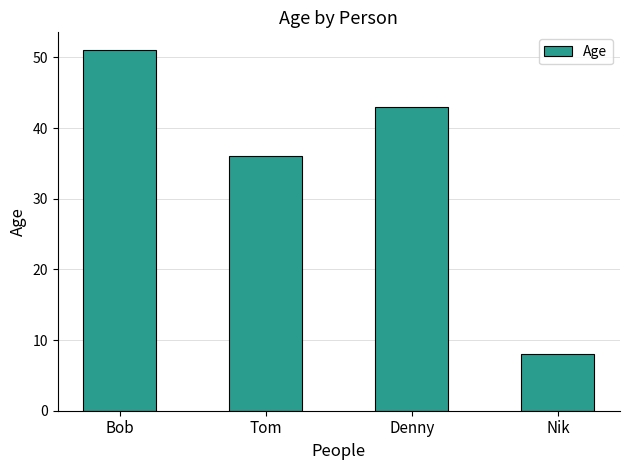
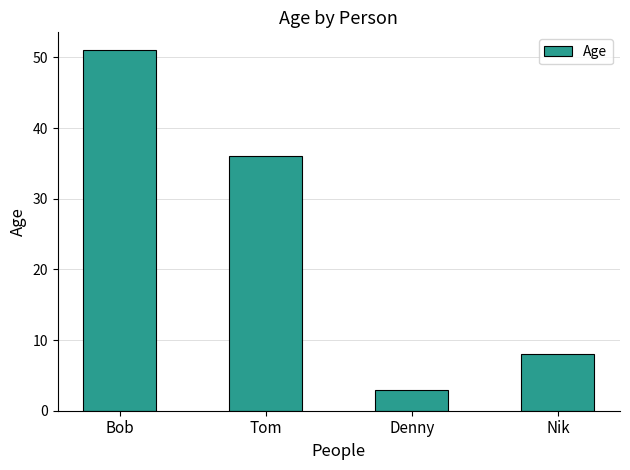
  {
    "Bob": 51,
    "Tom": 36,
-   "Denny": 43,
+   "Denny": 3,
    "Nik": 8
  }
